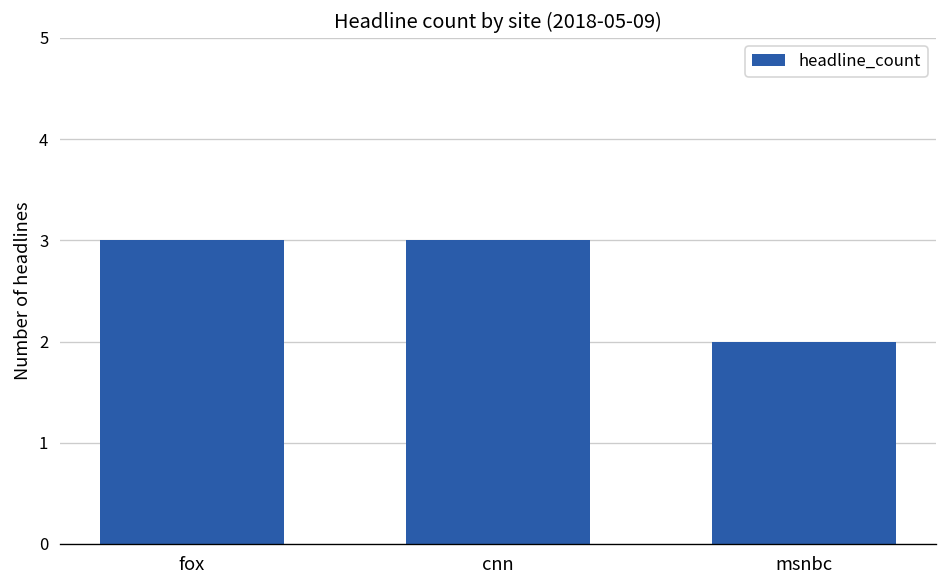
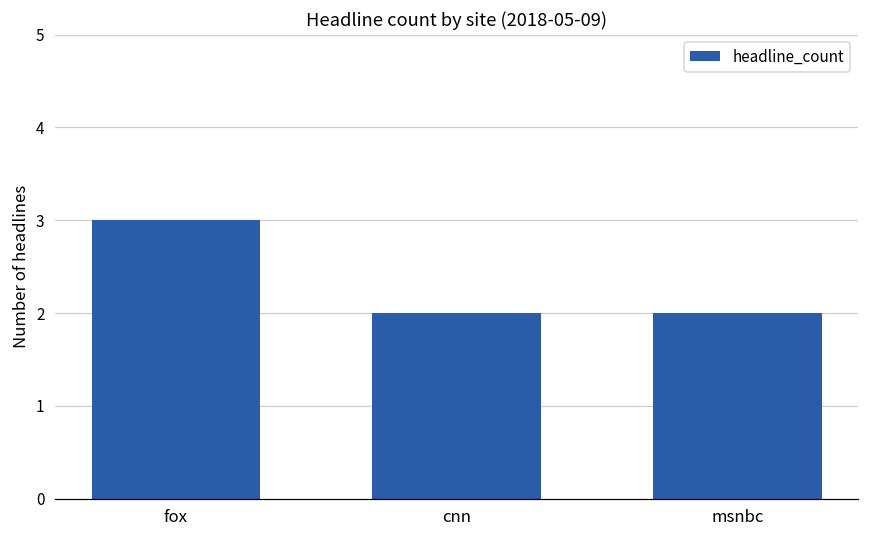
  {
    "fox": 3,
-   "cnn": 3,
+   "cnn": 2,
    "msnbc": 2
  }
